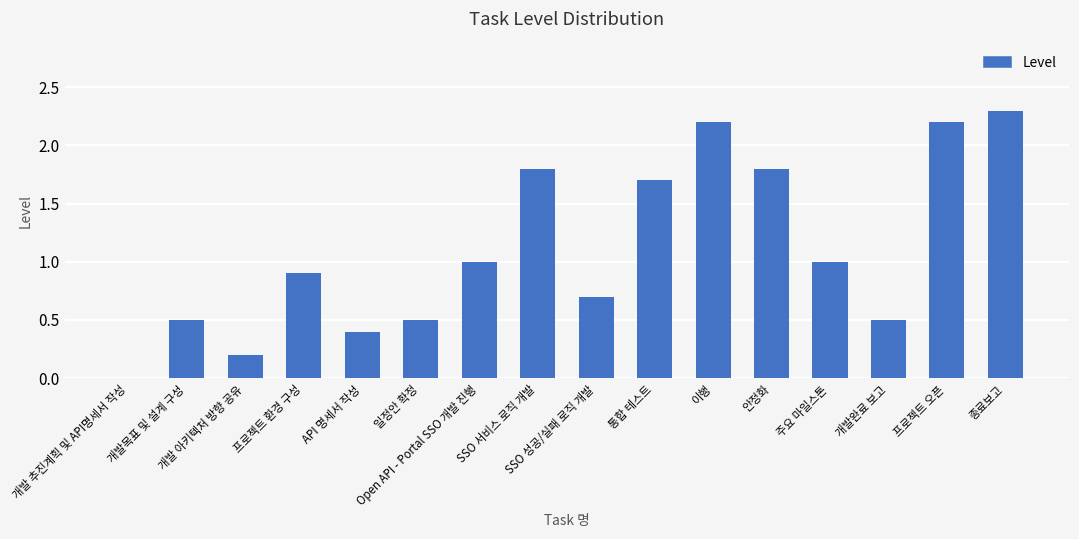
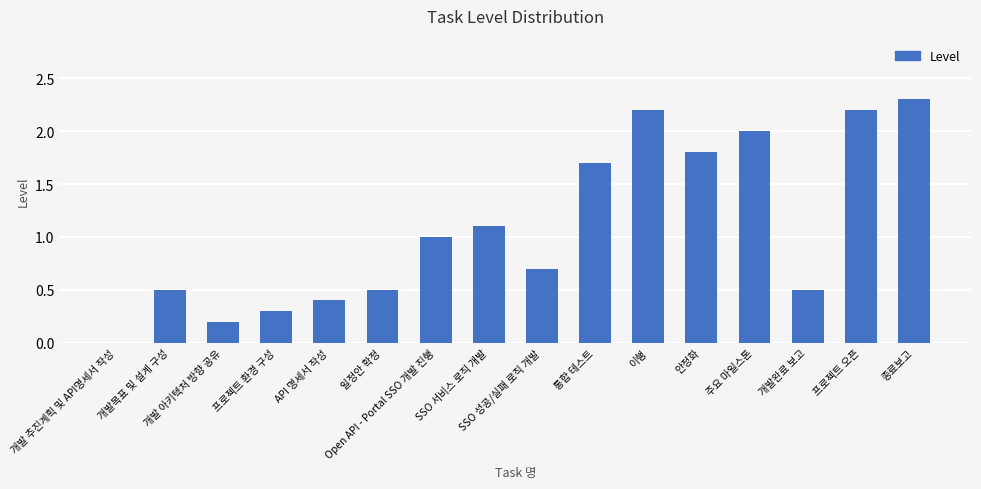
  {
    "개발 추진계획 및 API명세서 작성": 0.0,
    "개발목표 및 설계 구성": 0.5,
    "개발 아키텍처 방향 공유": 0.2,
-   "프로젝트 환경 구성": 0.9,
+   "프로젝트 환경 구성": 0.3,
    "API 명세서 작성": 0.4,
    "일정안 확정": 0.5,
    "Open API - Portal SSO 개발 진행": 1.0,
-   "SSO 서비스 로직 개발": 1.8,
+   "SSO 서비스 로직 개발": 1.1,
    "SSO 성공/실패 로직 개발": 0.7,
    "통합 테스트": 1.7,
    "이행": 2.2,
    "안정화": 1.8,
-   "주요 마일스톤": 1,
+   "주요 마일스톤": 2,
    "개발완료 보고": 0.5,
    "프로젝트 오픈": 2.2,
    "종료보고": 2.3
  }
